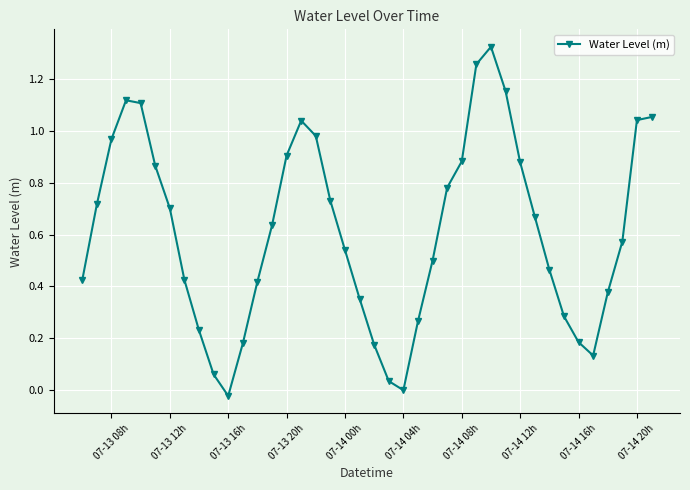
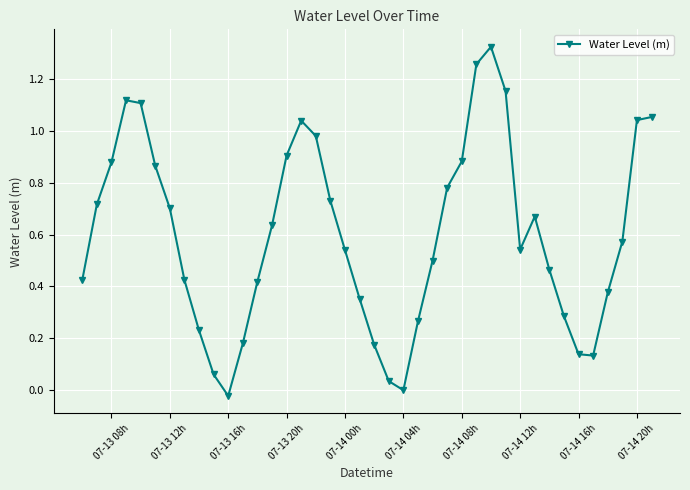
  {
-   "07-13 08h": 0.97,
+   "07-13 08h": 0.88,
    "07-13 12h": 0.70,
    "07-13 16h": -0.02,
    "07-13 20h": 0.91,
    "07-14 00h": 0.54,
    "07-14 04h": 0.00,
    "07-14 08h": 0.88,
-   "07-14 12h": 0.88,
-   "07-14 16h": 0.18,
+   "07-14 12h": 0.54,
+   "07-14 16h": 0.14,
    "07-14 20h": 1.04
  }
